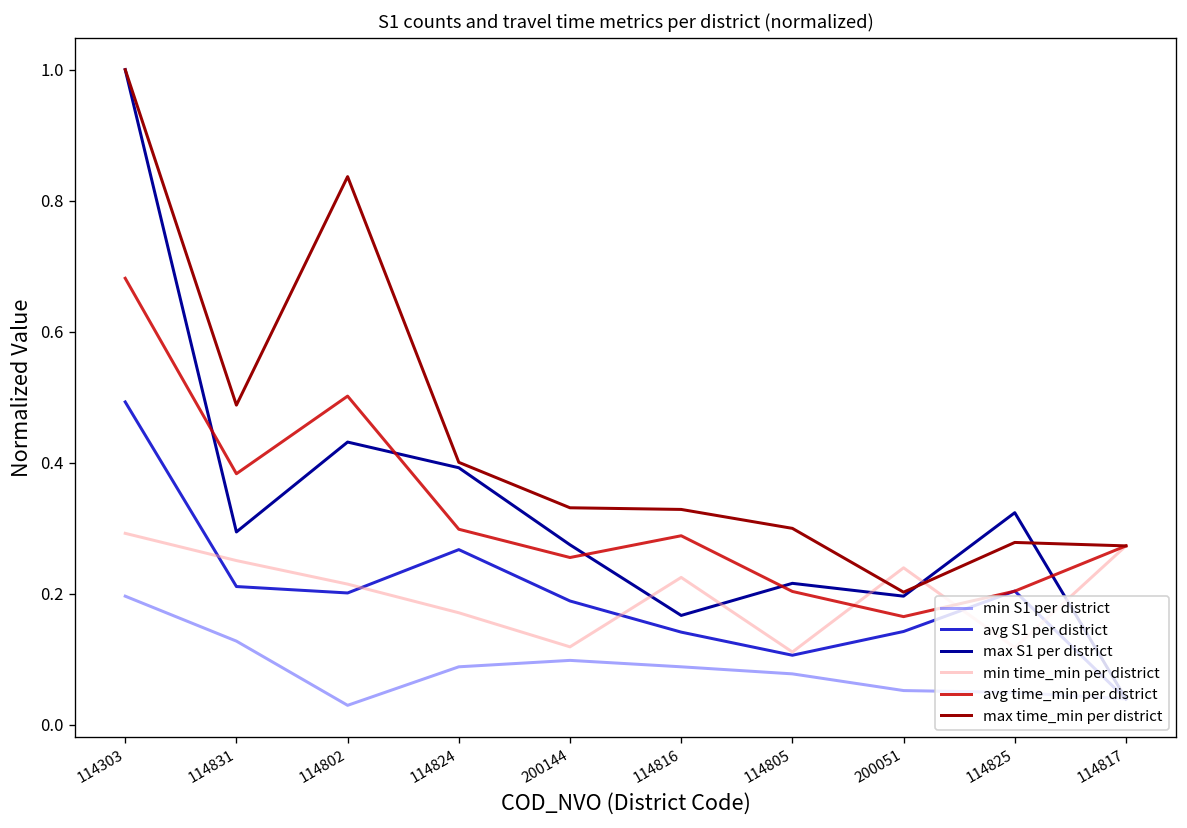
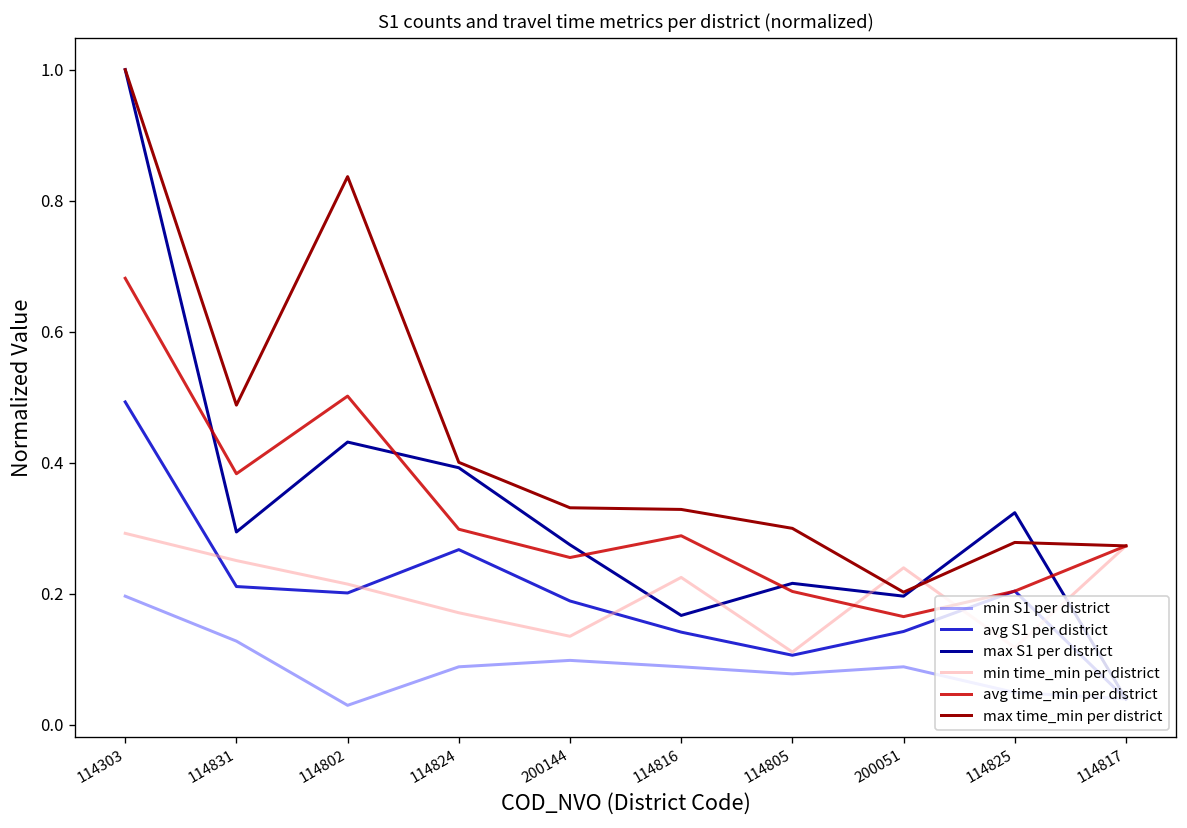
  {
    "min S1 per district": {
      "114303": 0.20,
      "114831": 0.13,
      "114802": 0.03,
      "114824": 0.09,
      "200144": 0.10,
      "114816": 0.09,
      "114805": 0.08,
-     "200051": 0.05
+     "200051": 0.09
    },
    "min time_min per district": {
      "114303": 0.29,
      "114831": 0.25,
      "114802": 0.21,
      "114824": 0.17,
-     "200144": 0.12,
+     "200144": 0.13,
      "114816": 0.22,
      "114805": 0.11,
      "200051": 0.24
    }
  }
